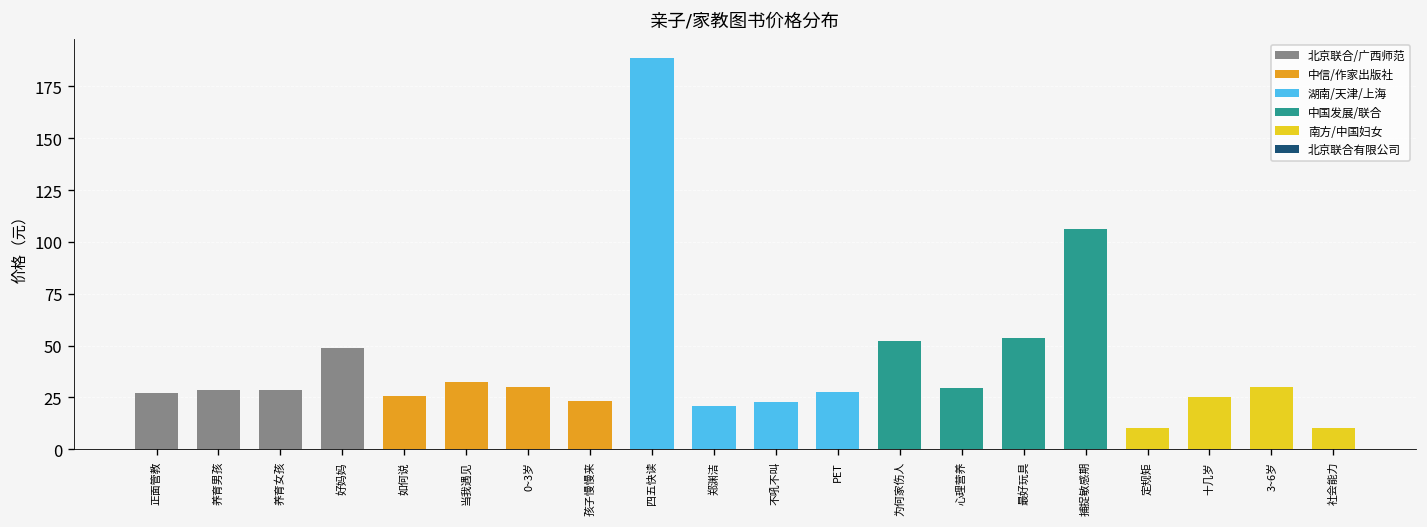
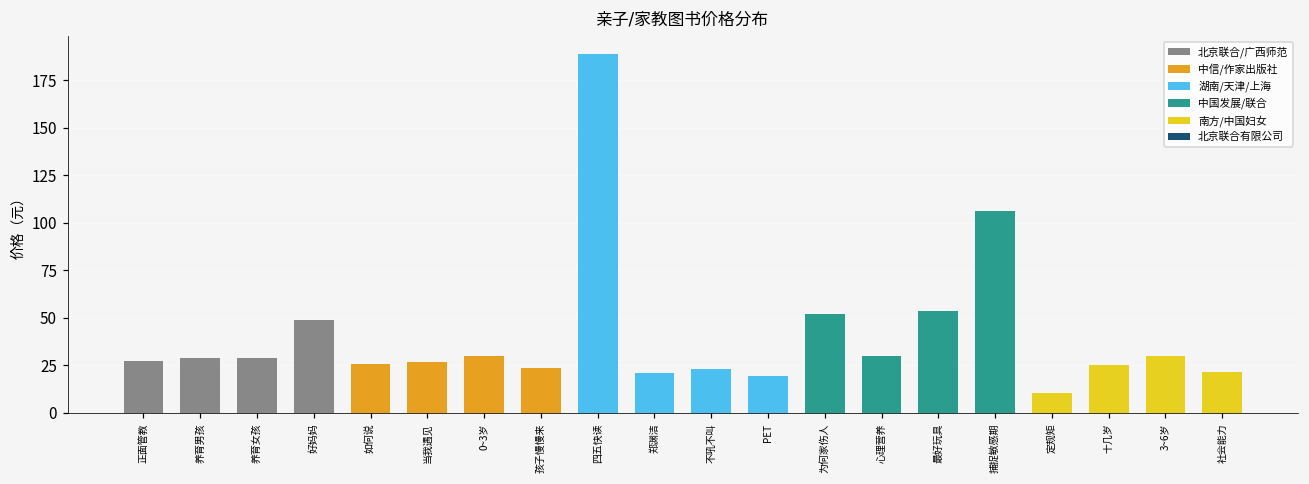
  {
    "正面管教": 27,
    "养育男孩": 29,
    "养育女孩": 29,
    "好妈妈": 49,
    "如何说": 26,
-   "当我遇见": 33,
+   "当我遇见": 27,
    "0~3岁": 30,
    "孩子慢慢来": 24,
    "四五快读": 189,
    "郑渊洁": 21,
    "不吼不叫": 23,
-   "PET": 28,
+   "PET": 19,
    "为何家伤人": 52,
    "心理营养": 30,
    "最好玩具": 54,
    "捕捉敏感期": 106,
    "定规矩": 11,
    "十几岁": 25,
    "3~6岁": 30,
-   "社会能力": 10
+   "社会能力": 22
  }
